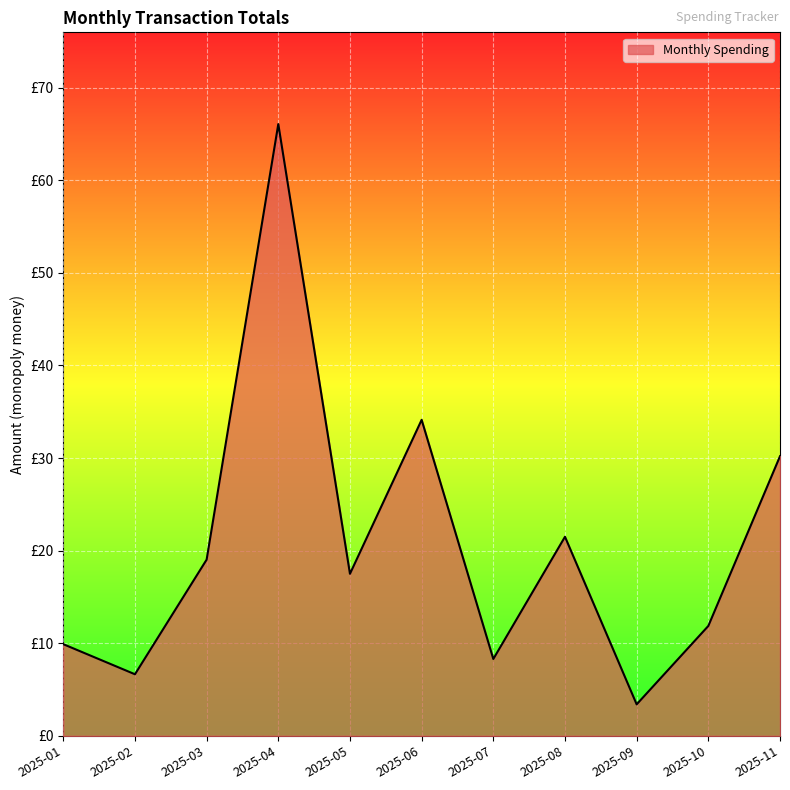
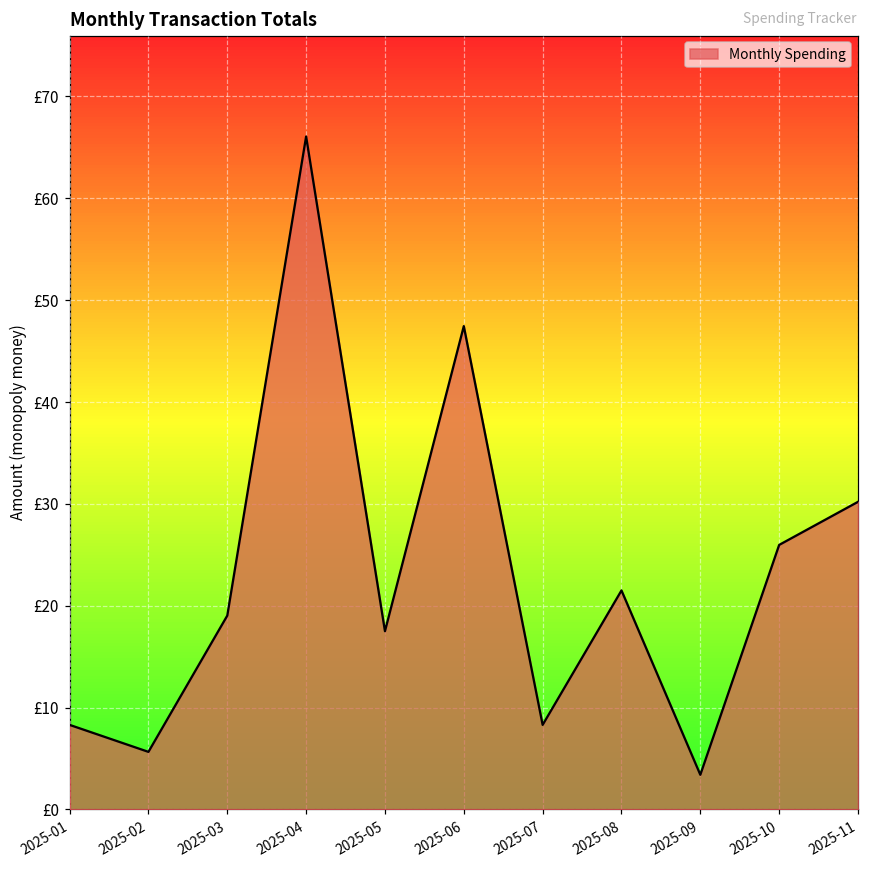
  {
-   "2025-01": "£10",
-   "2025-02": "£7",
+   "2025-01": "£8",
+   "2025-02": "£6",
    "2025-03": "£19",
    "2025-04": "£66",
    "2025-05": "£18",
-   "2025-06": "£34",
+   "2025-06": "£47",
    "2025-07": "£8",
    "2025-08": "£22",
    "2025-09": "£3",
-   "2025-10": "£12",
+   "2025-10": "£26",
    "2025-11": "£30"
  }
